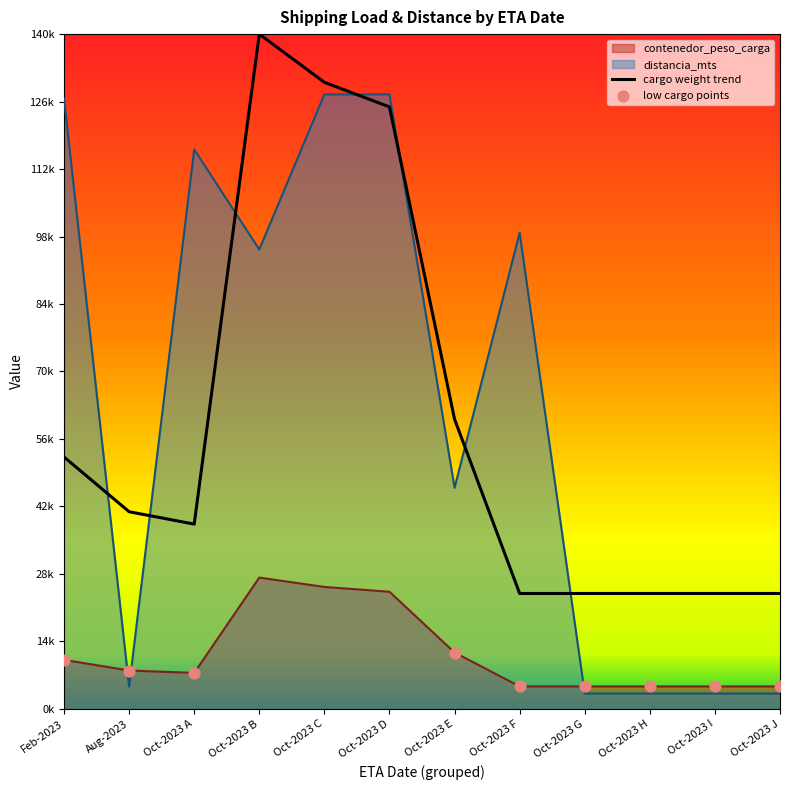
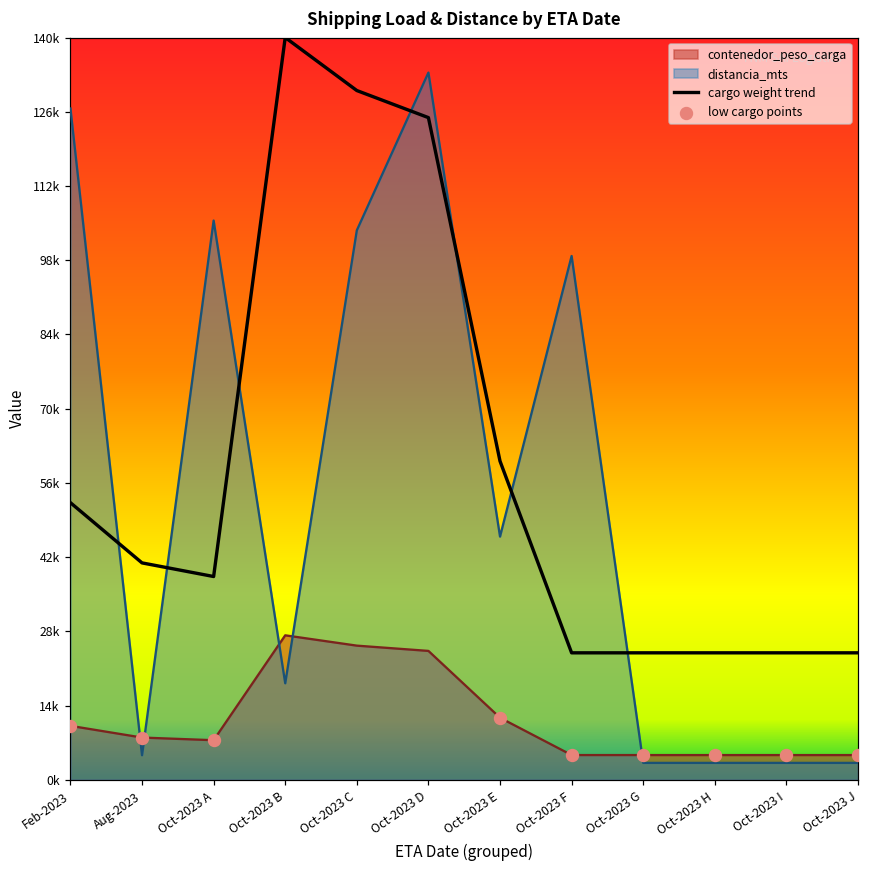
  {
    "distancia_mts": {
      "Feb-2023": 127000,
      "Aug-2023": 5000,
-     "Oct-2023 A": 116000,
-     "Oct-2023 B": 95000,
-     "Oct-2023 C": 127000,
-     "Oct-2023 D": 127000,
+     "Oct-2023 A": 105000,
+     "Oct-2023 B": 18000,
+     "Oct-2023 C": 104000,
+     "Oct-2023 D": 133000,
      "Oct-2023 E": 46000,
      "Oct-2023 F": 99000,
      "Oct-2023 G": 3000,
      "Oct-2023 H": 3000,
      "Oct-2023 I": 3000,
      "Oct-2023 J": 3000
    },
    "cargo weight trend": {
      "Feb-2023": 52000,
      "Aug-2023": 41000,
      "Oct-2023 A": 38000,
      "Oct-2023 B": 140000,
      "Oct-2023 C": 130000,
      "Oct-2023 D": 125000,
      "Oct-2023 E": 60000,
      "Oct-2023 F": 24000,
      "Oct-2023 G": 24000,
      "Oct-2023 H": 24000,
      "Oct-2023 I": 24000,
      "Oct-2023 J": 24000
    }
  }
